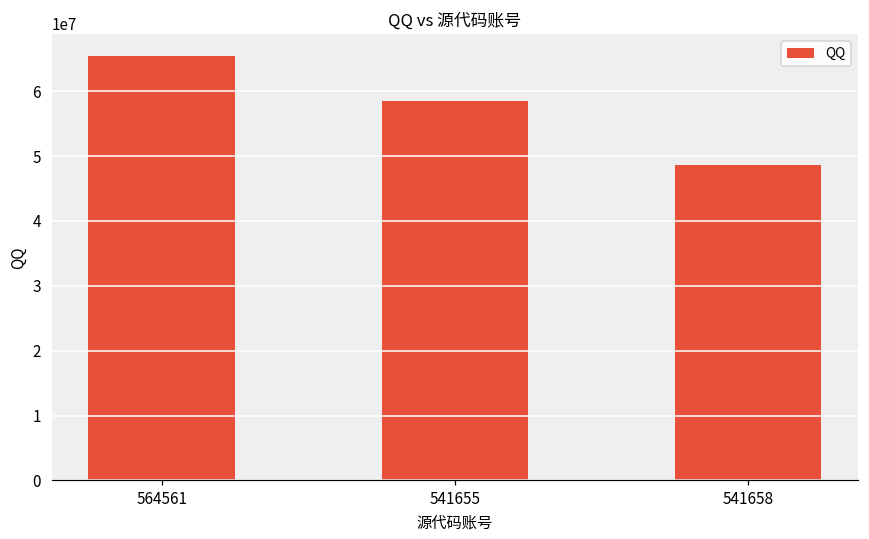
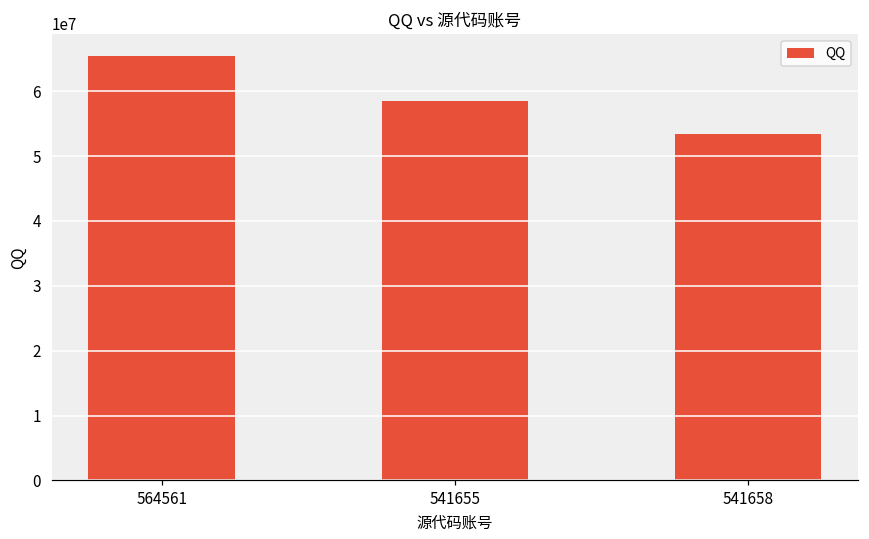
  {
    "564561": 65000000,
    "541655": 59000000,
-   "541658": 49000000
+   "541658": 53000000
  }
